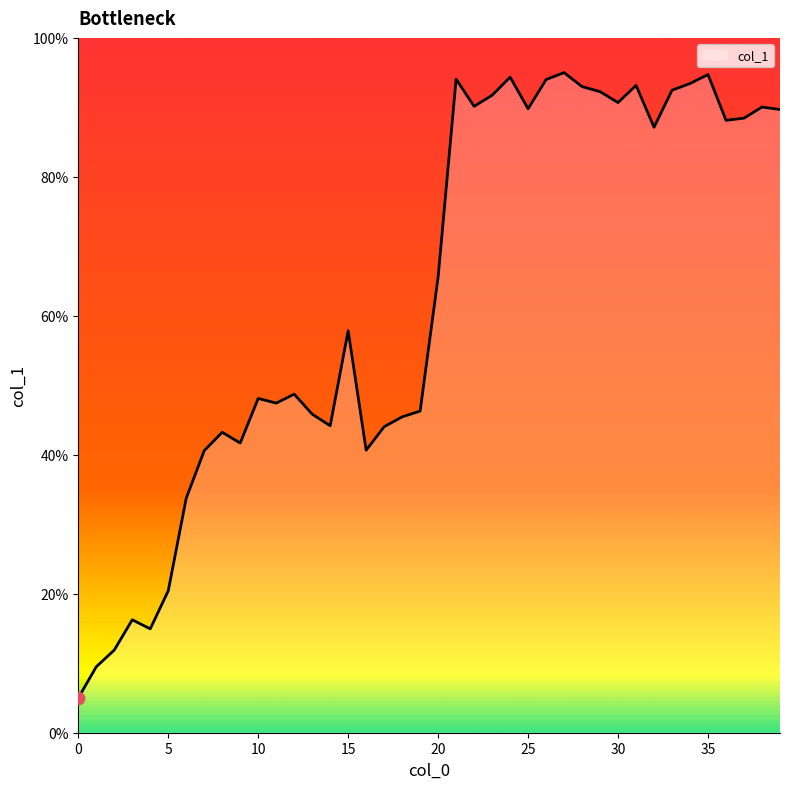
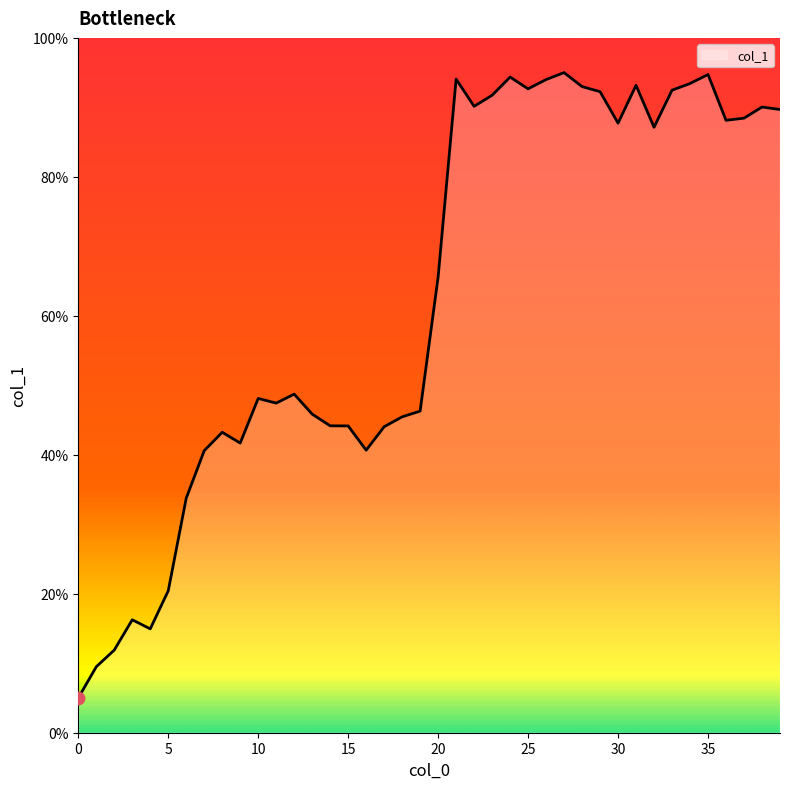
  {
    "col_1": {
      "5": "20%",
      "10": "48%",
-     "15": "58%",
+     "15": "44%",
      "20": "66%",
-     "25": "90%",
-     "30": "91%",
+     "25": "93%",
+     "30": "88%",
      "35": "95%"
    }
  }
